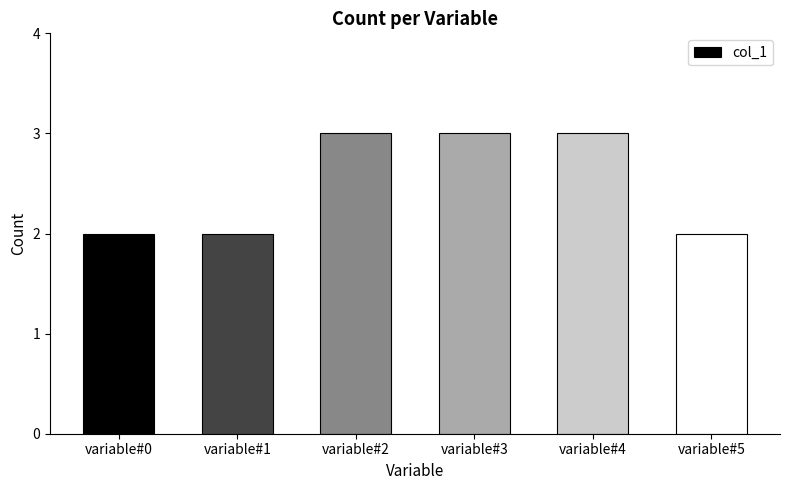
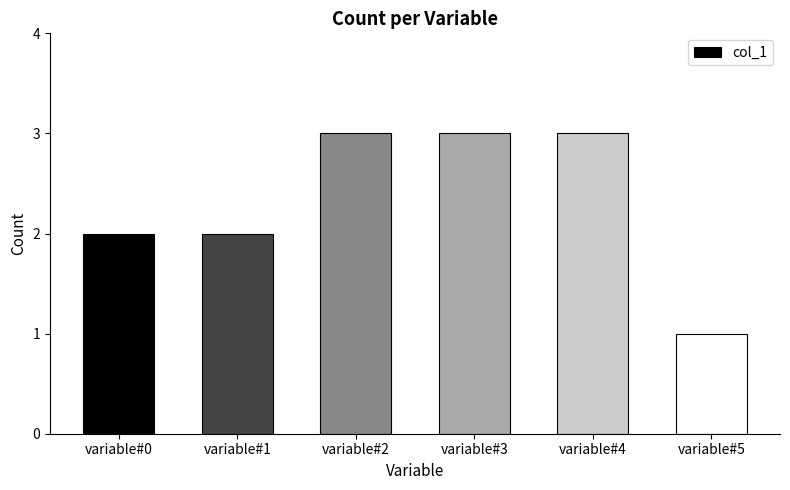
  {
    "variable#0": 2,
    "variable#1": 2,
    "variable#2": 3,
    "variable#3": 3,
    "variable#4": 3,
-   "variable#5": 2
+   "variable#5": 1
  }
